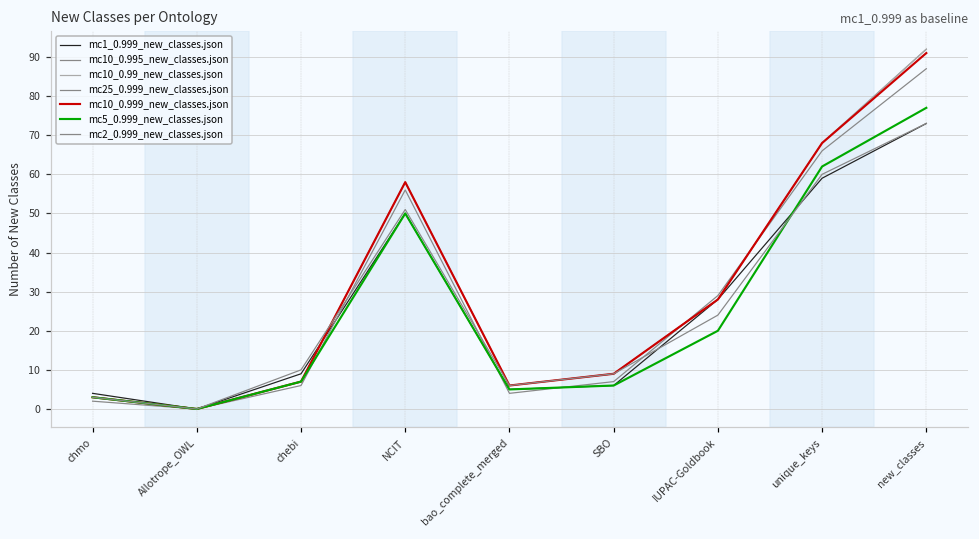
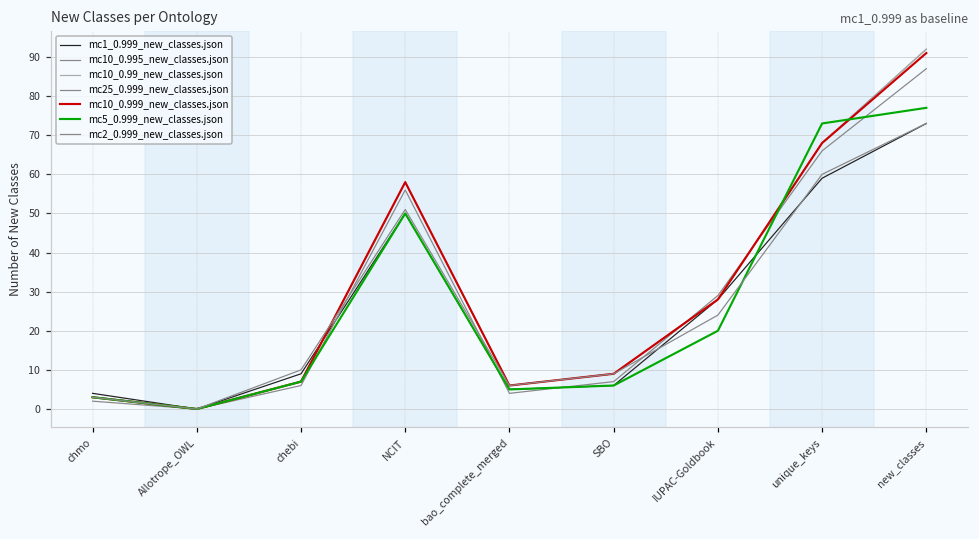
  {
    "mc1_0.999_new_classes.json": {
      "chmo": 4,
      "chebi": 9,
      "unique_keys": 59
    },
    "mc10_0.999_new_classes.json": {
      "new_classes": 91
    },
    "mc5_0.999_new_classes.json": {
      "IUPAC-Goldbook": 20,
-     "unique_keys": 62,
+     "unique_keys": 73,
      "new_classes": 77
    }
  }
